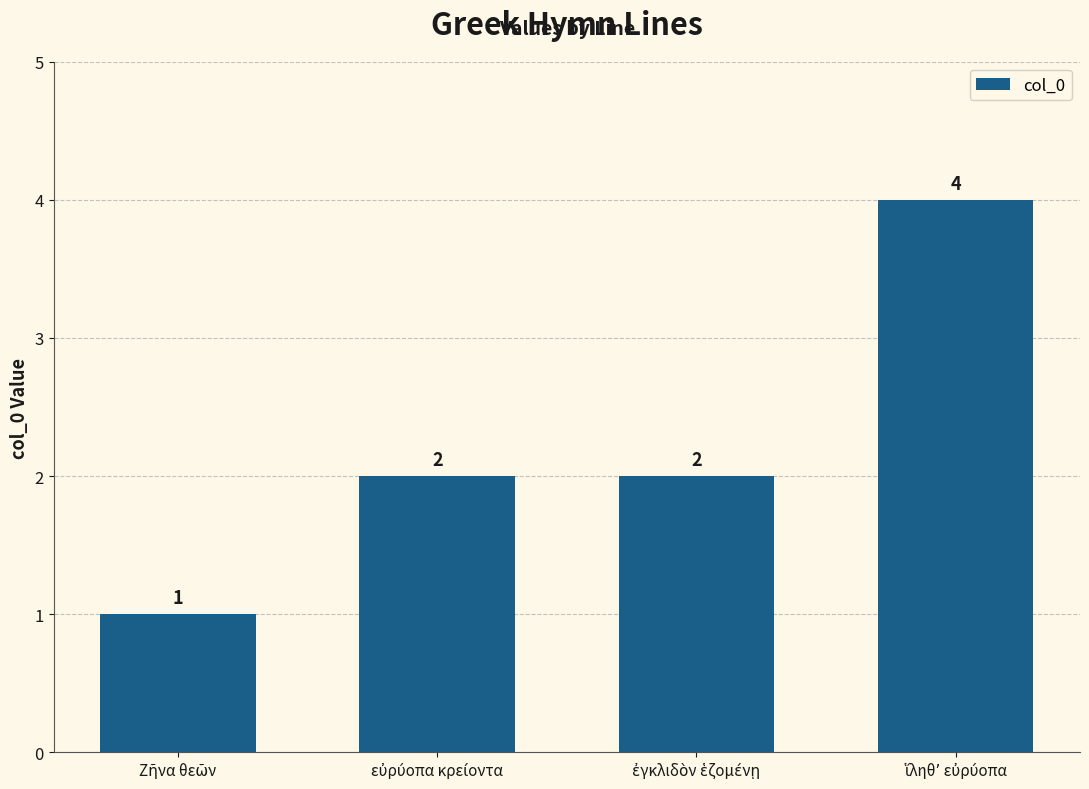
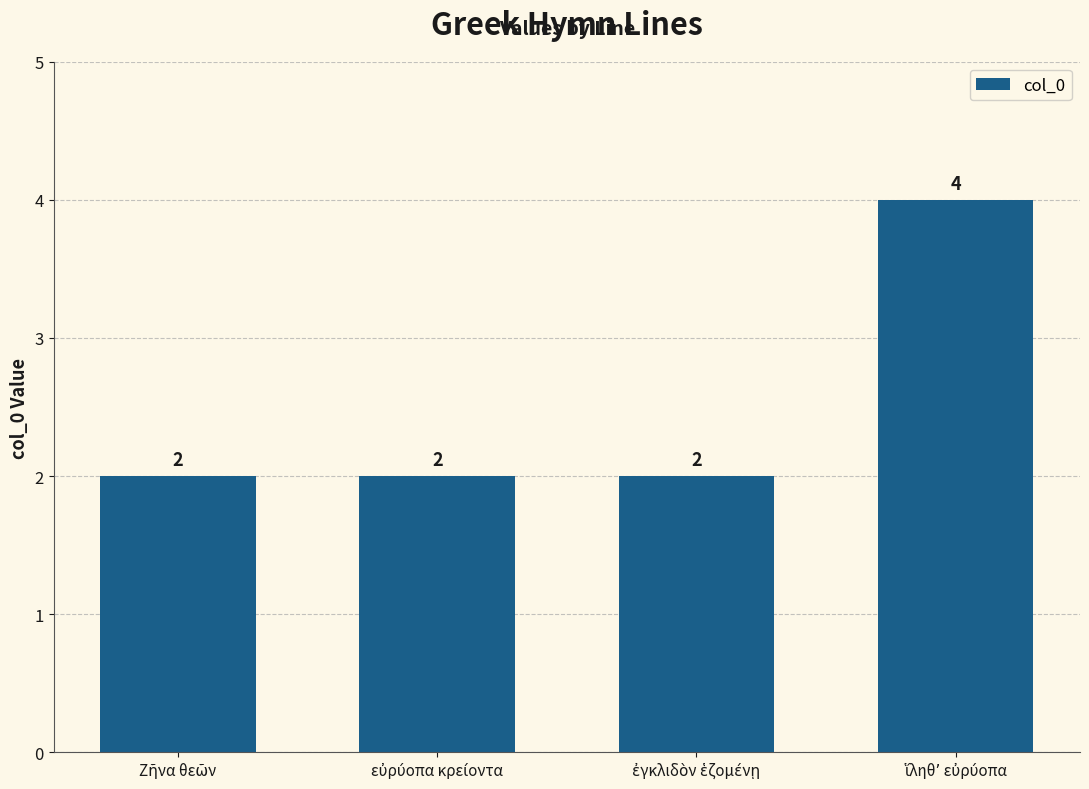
  {
-   "Ζῆνα θεῶν": 1,
+   "Ζῆνα θεῶν": 2,
    "εὐρύοπα κρείοντα": 2,
    "ἐγκλιδὸν ἑζομένῃ": 2,
    "ἵληθʼ εὐρύοπα": 4
  }
